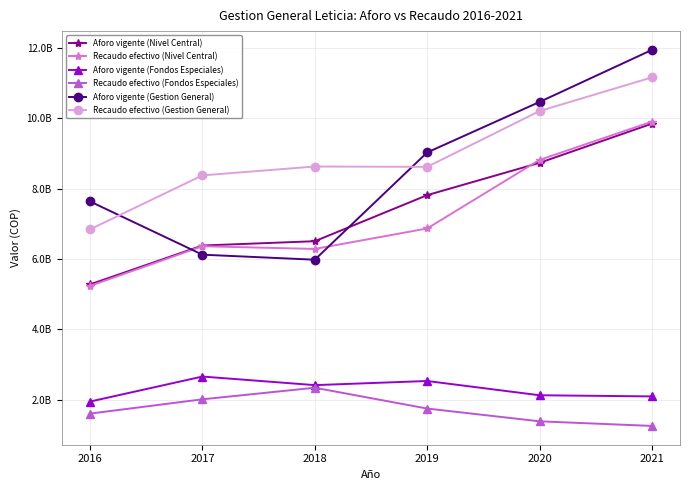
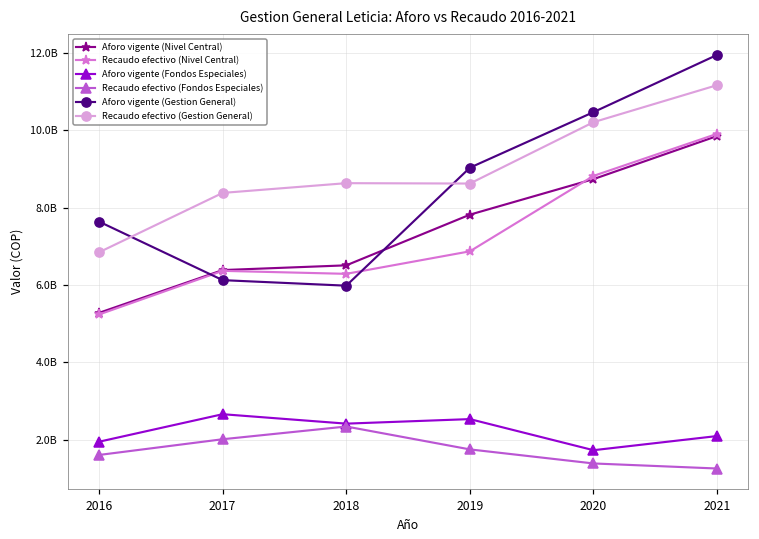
  {
    "Aforo vigente (Nivel Central)": {
      "2018": 6500000000,
      "2019": 7800000000,
      "2020": 8700000000
    },
    "Aforo vigente (Fondos Especiales)": {
      "2016": 1900000000,
      "2017": 2700000000,
      "2018": 2400000000,
      "2019": 2500000000,
-     "2020": 2100000000,
+     "2020": 1700000000,
      "2021": 2100000000
    },
    "Aforo vigente (Gestion General)": {
      "2016": 7600000000,
      "2017": 6100000000,
      "2018": 6000000000,
      "2019": 9000000000,
      "2020": 10500000000,
      "2021": 11900000000
    }
  }
